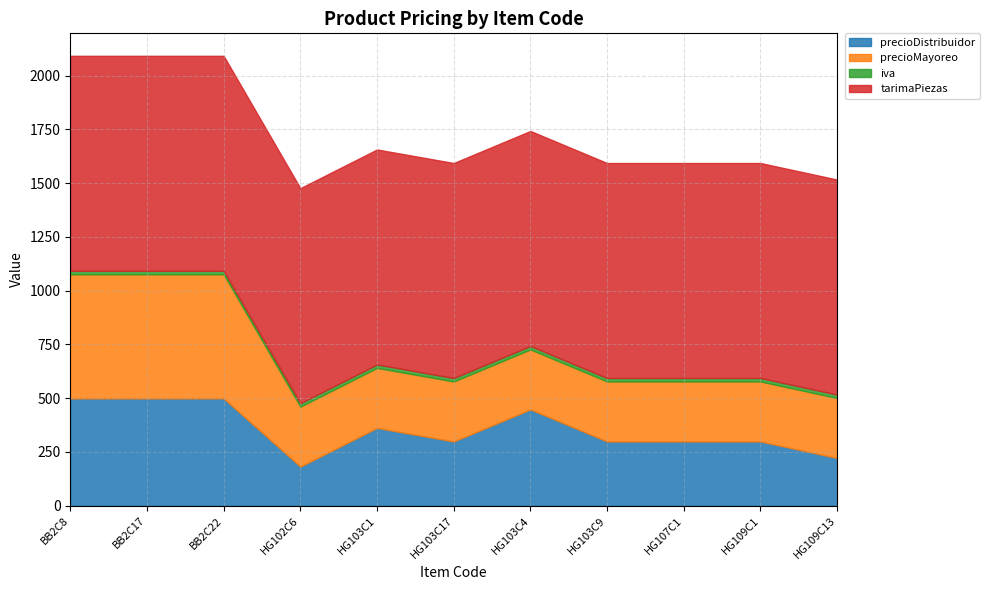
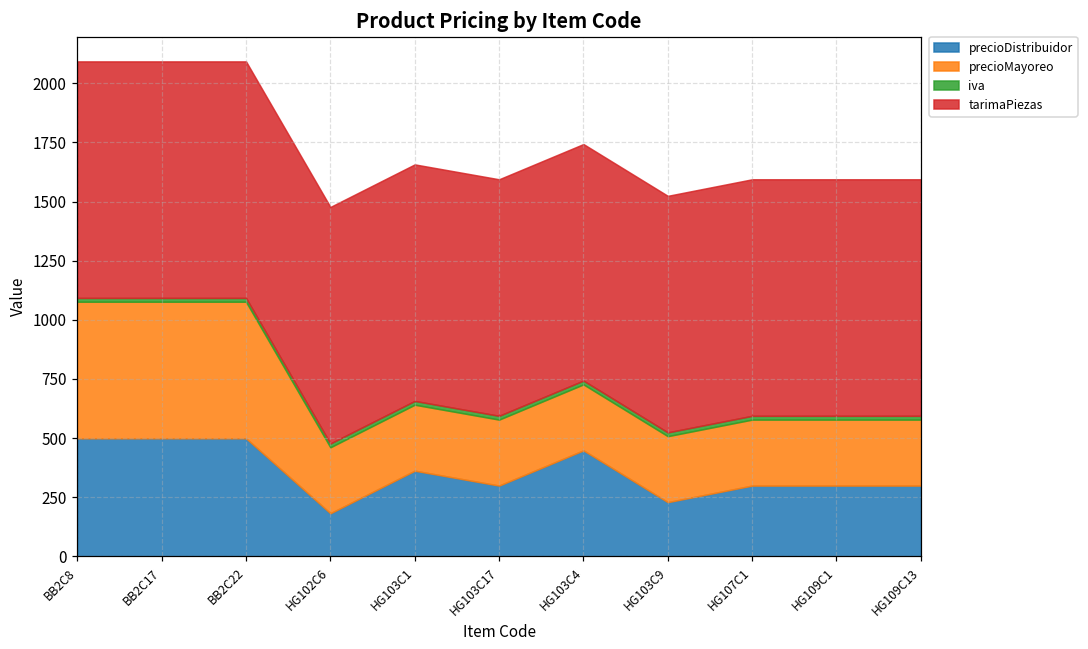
  {
    "precioDistribuidor": {
      "BB2C8": 500,
      "BB2C17": 500,
      "BB2C22": 500,
      "HG102C6": 180,
      "HG103C1": 360,
      "HG103C17": 300,
      "HG103C4": 450,
-     "HG103C9": 300,
+     "HG103C9": 230,
      "HG107C1": 300,
      "HG109C1": 300,
-     "HG109C13": 220
+     "HG109C13": 300
    },
    "precioMayoreo": {
      "BB2C8": 580,
      "BB2C17": 580,
      "BB2C22": 580,
      "HG102C6": 280,
      "HG103C1": 280,
      "HG103C17": 280,
      "HG103C4": 280,
      "HG103C9": 280,
      "HG107C1": 280,
      "HG109C1": 280,
      "HG109C13": 280
    },
    "iva": {
      "BB2C8": 20,
      "BB2C17": 20,
      "BB2C22": 20,
      "HG102C6": 20,
      "HG103C1": 20,
      "HG103C17": 20,
      "HG103C4": 20,
      "HG103C9": 20,
      "HG107C1": 20,
      "HG109C1": 20,
      "HG109C13": 20
    },
    "tarimaPiezas": {
      "BB2C8": 1000,
      "BB2C17": 1000,
      "BB2C22": 1000,
      "HG102C6": 1000,
      "HG103C1": 1000,
      "HG103C17": 1000,
      "HG103C4": 1000,
      "HG103C9": 1000,
      "HG107C1": 1000,
      "HG109C1": 1000,
      "HG109C13": 1000
    }
  }
